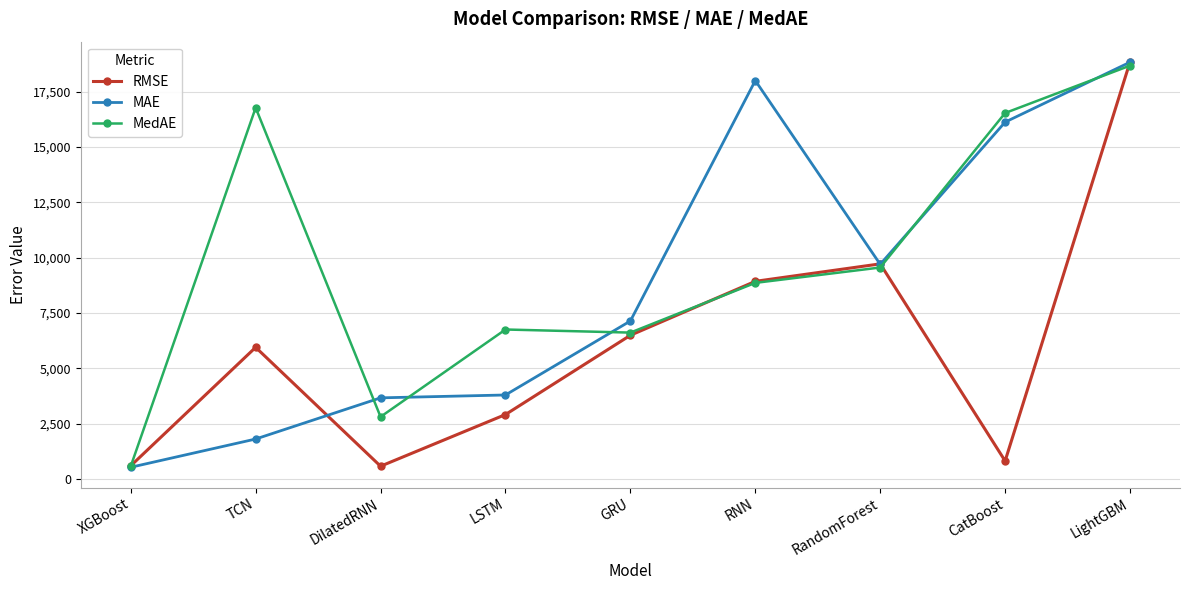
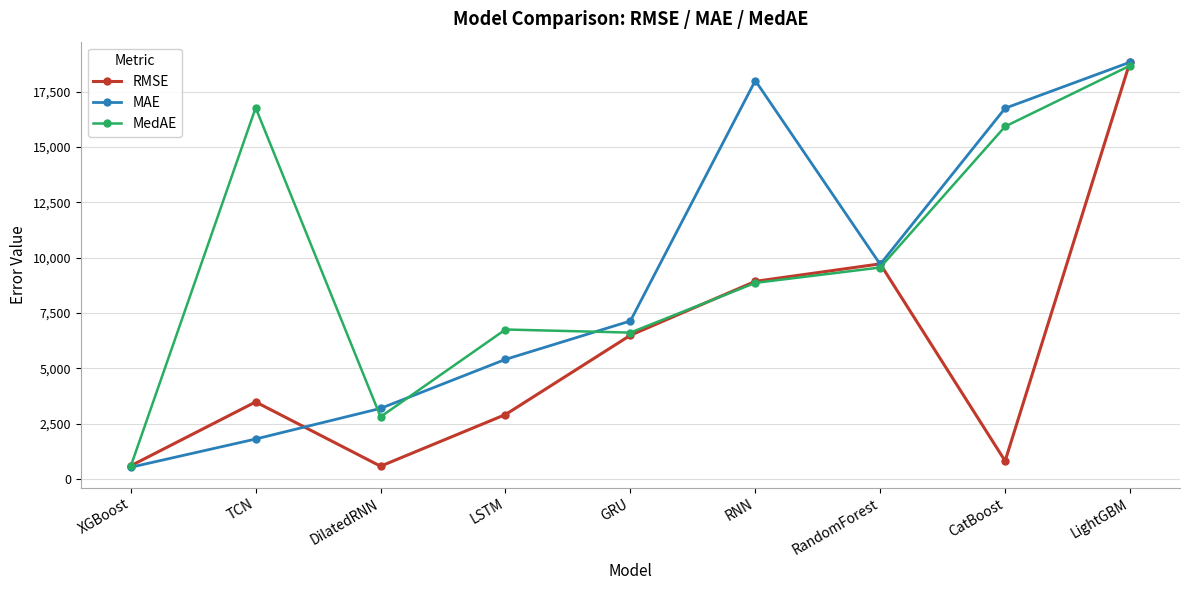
  {
    "RMSE": {
-     "TCN": "5,900",
+     "TCN": "3,500",
      "DilatedRNN": "600",
      "LSTM": "2,900",
      "GRU": "6,500",
      "CatBoost": "800"
    },
    "MAE": {
      "TCN": "1,800",
-     "DilatedRNN": "3,700",
-     "LSTM": "3,800",
+     "DilatedRNN": "3,200",
+     "LSTM": "5,400",
      "GRU": "7,100",
      "RNN": "18,000",
-     "CatBoost": "16,100"
+     "CatBoost": "16,800"
    },
    "MedAE": {
      "TCN": "16,800",
      "DilatedRNN": "2,800",
      "LSTM": "6,800",
      "GRU": "6,600",
      "RandomForest": "9,600",
-     "CatBoost": "16,500",
+     "CatBoost": "15,900",
      "LightGBM": "18,700"
    }
  }
